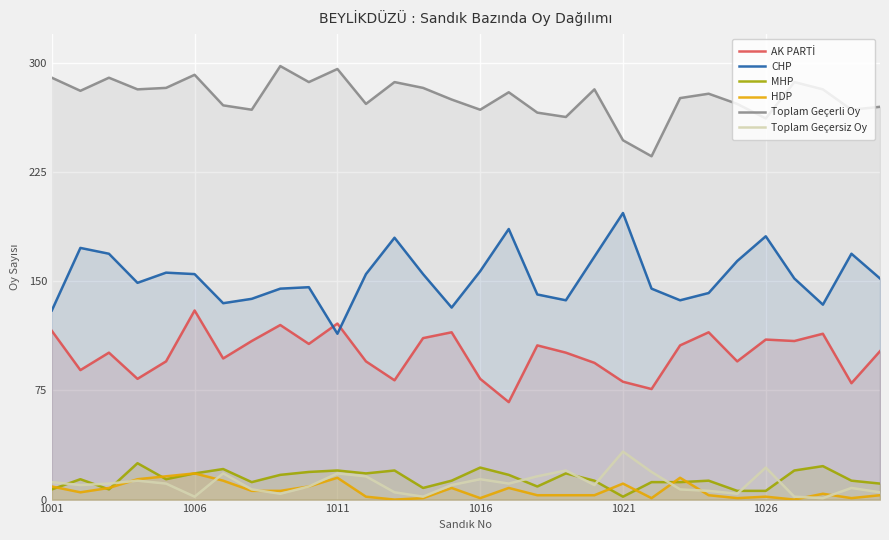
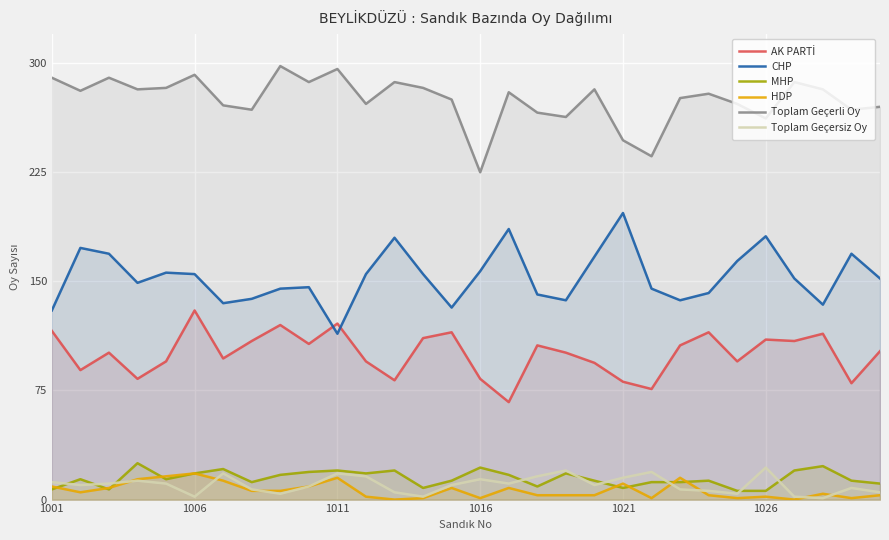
  {
    "AK PARTİ": {
      "1001": 116,
      "1006": 130,
      "1011": 121,
      "1016": 83,
      "1021": 81,
      "1026": 110
    },
    "CHP": {
      "1001": 130,
      "1006": 155,
      "1011": 114,
      "1016": 157,
      "1021": 197,
      "1026": 181
    },
    "MHP": {
      "1001": 7,
      "1011": 20,
      "1016": 22,
-     "1021": 2,
+     "1021": 8,
      "1026": 6
    },
    "HDP": {
      "1001": 9,
      "1011": 15,
      "1016": 1,
      "1021": 11,
      "1026": 2
    },
    "Toplam Geçerli Oy": {
      "1001": 290,
      "1006": 292,
      "1011": 296,
-     "1016": 268,
+     "1016": 225,
      "1021": 247
    },
    "Toplam Geçersiz Oy": {
      "1001": 12,
      "1006": 2,
      "1011": 18,
      "1016": 14,
-     "1021": 33,
+     "1021": 15,
      "1026": 22
    }
  }
